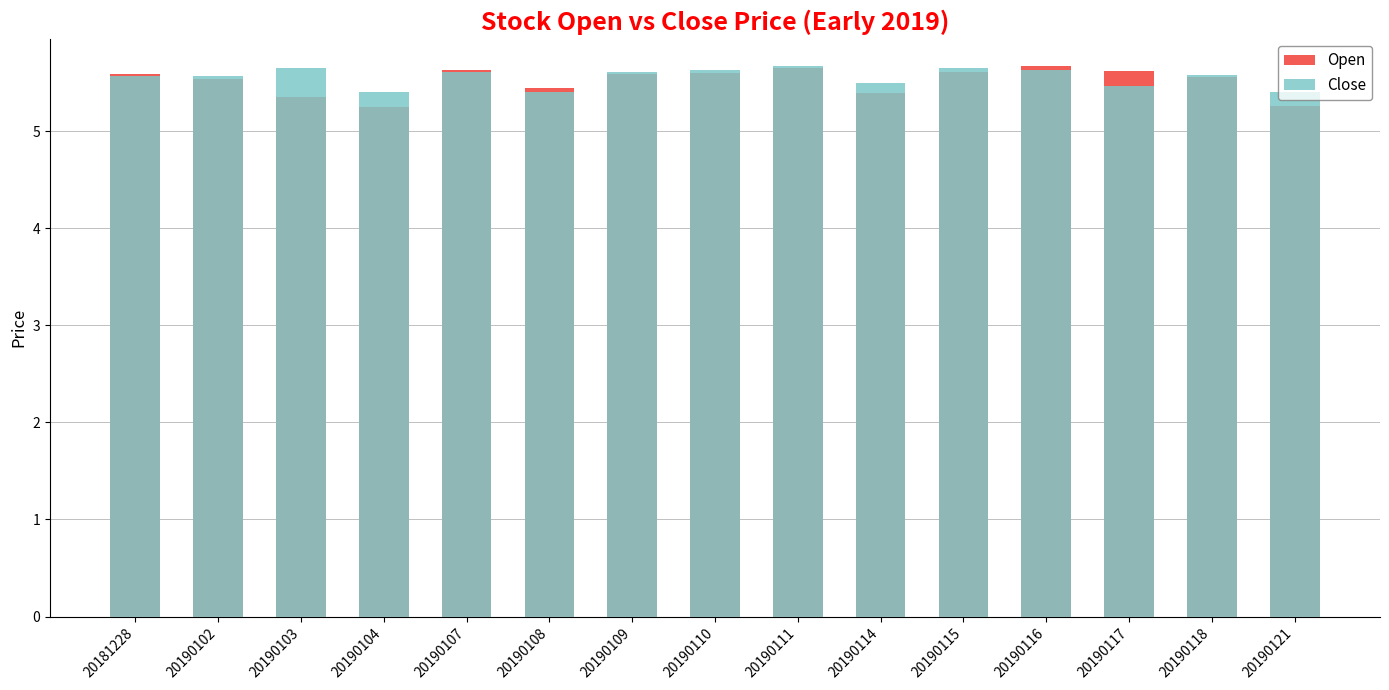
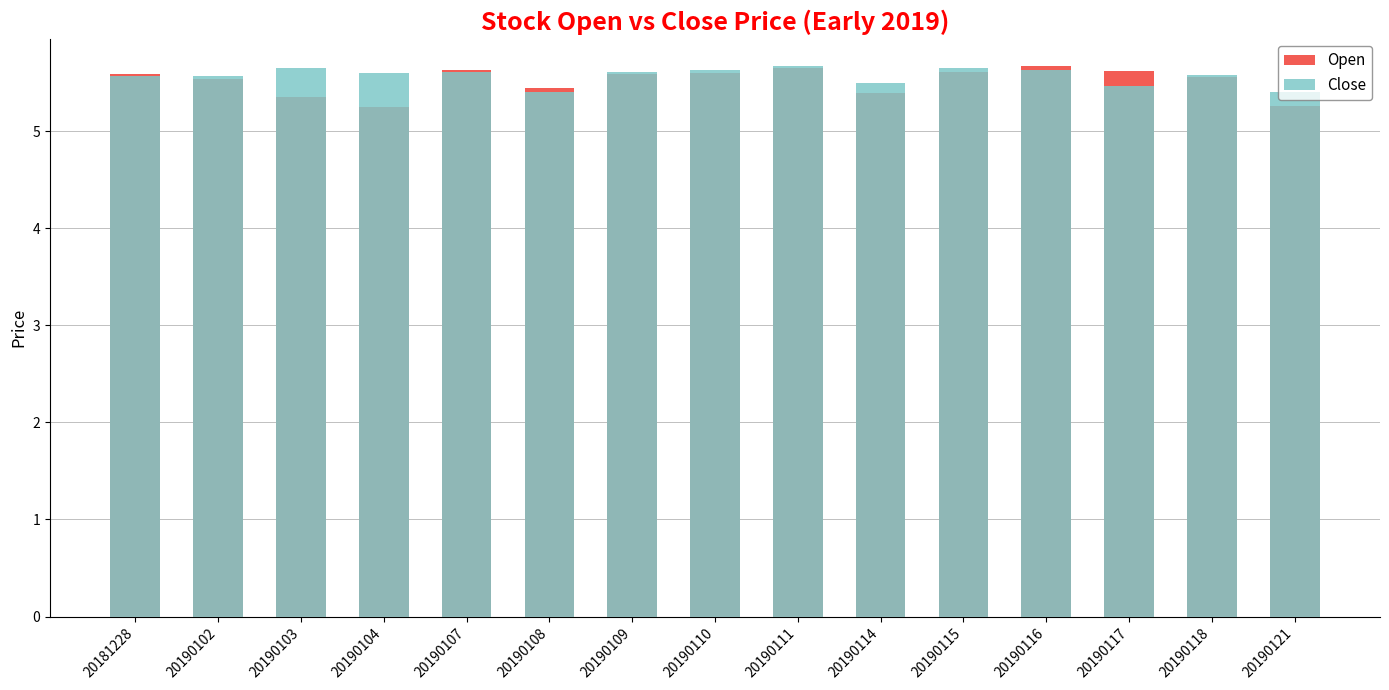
  {
    "Open": {
      "20181228": 5.6,
      "20190107": 5.6,
      "20190108": 5.5,
      "20190109": 5.6,
      "20190111": 5.7,
      "20190116": 5.7,
      "20190117": 5.6
    },
    "Close": {
      "20190102": 5.6,
      "20190103": 5.7,
-     "20190104": 5.4,
+     "20190104": 5.6,
      "20190107": 5.6,
      "20190109": 5.6,
      "20190110": 5.6,
      "20190111": 5.7,
      "20190114": 5.5,
      "20190115": 5.7,
      "20190118": 5.6
    }
  }
